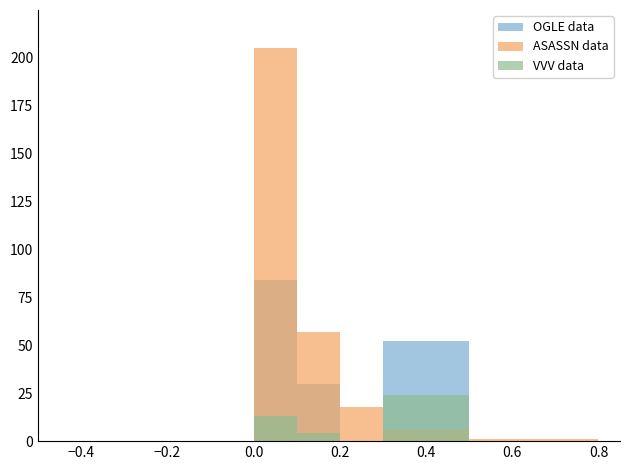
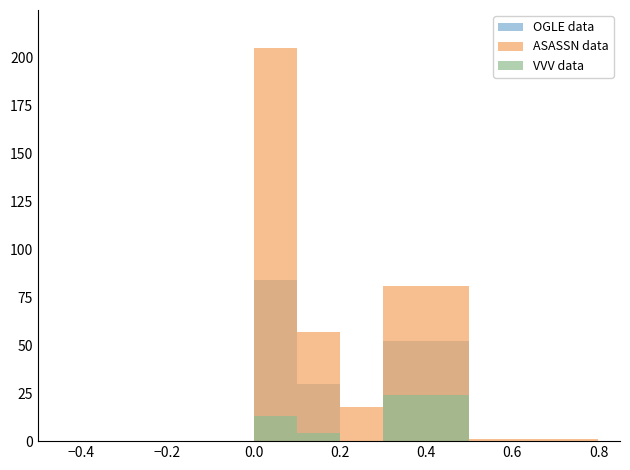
  {
    "OGLE data": {
      "−0.4": 0
    },
    "ASASSN data": {
      "−0.4": 0,
-     "0.4": 6
+     "0.4": 81
    },
    "VVV data": {
      "−0.4": 0
    }
  }
